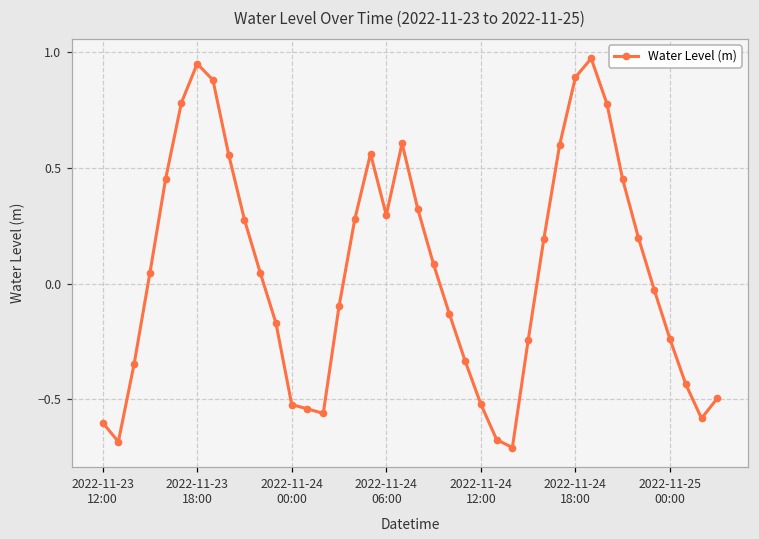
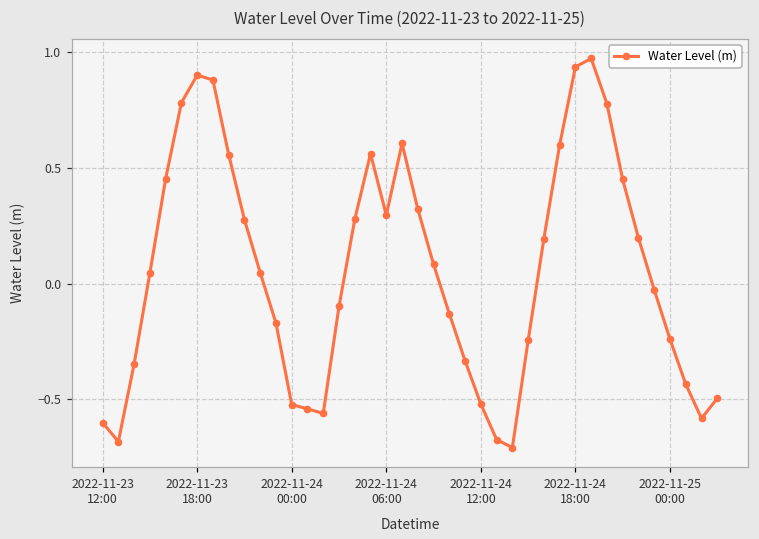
  {
    "2022-11-23 12:00": -0.60,
-   "2022-11-23 18:00": 0.95,
+   "2022-11-23 18:00": 0.90,
    "2022-11-24 00:00": -0.52,
    "2022-11-24 06:00": 0.30,
    "2022-11-24 12:00": -0.52,
-   "2022-11-24 18:00": 0.89,
+   "2022-11-24 18:00": 0.94,
    "2022-11-25 00:00": -0.24
  }
